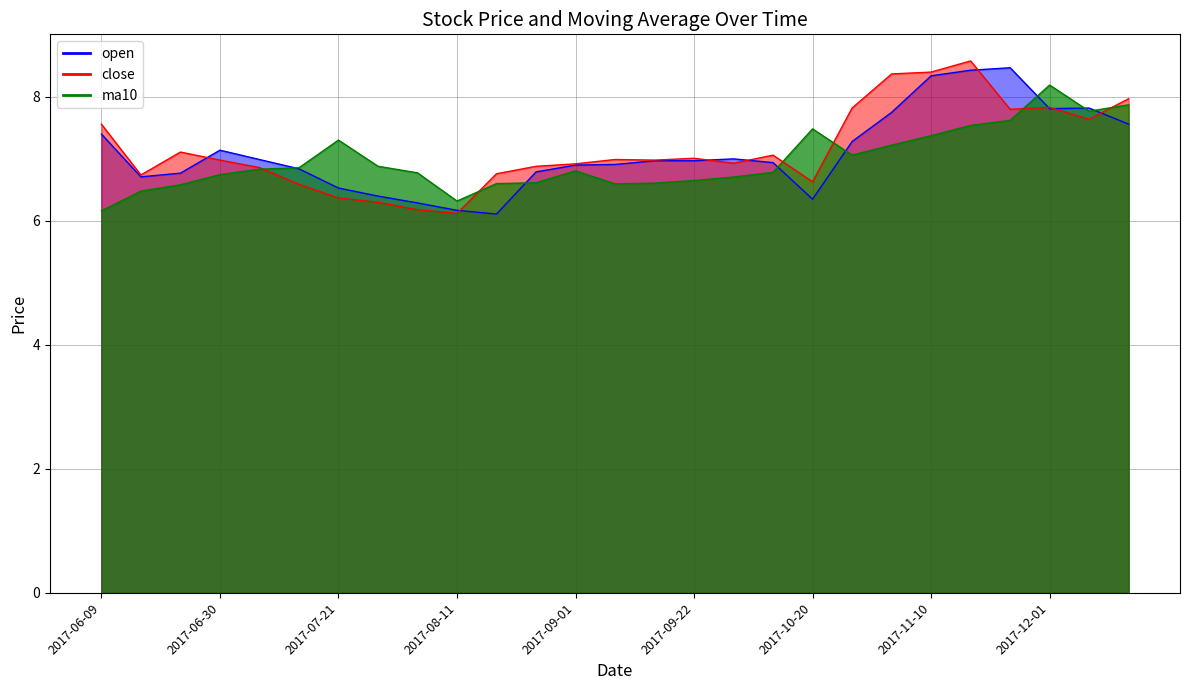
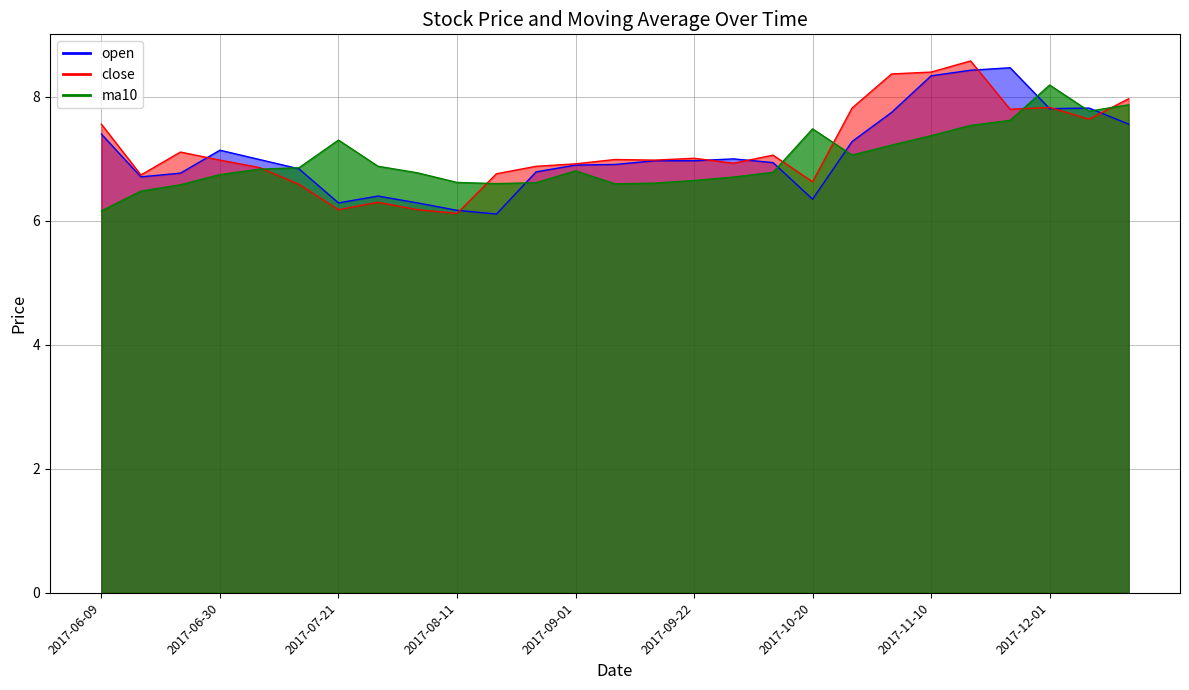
  {
    "open": {
      "2017-06-09": 7.4,
      "2017-06-30": 7.1,
-     "2017-07-21": 6.5,
+     "2017-07-21": 6.3,
      "2017-08-11": 6.2,
      "2017-10-20": 6.4,
      "2017-11-10": 8.3
    },
    "close": {
      "2017-06-09": 7.6,
      "2017-06-30": 7.0,
-     "2017-07-21": 6.4,
+     "2017-07-21": 6.2,
      "2017-08-11": 6.1,
      "2017-10-20": 6.6,
      "2017-11-10": 8.4
    },
    "ma10": {
      "2017-06-09": 6.2,
      "2017-06-30": 6.7,
      "2017-07-21": 7.3,
-     "2017-08-11": 6.3,
+     "2017-08-11": 6.6,
      "2017-09-01": 6.8,
      "2017-09-22": 6.7,
      "2017-10-20": 7.5,
      "2017-11-10": 7.4,
      "2017-12-01": 8.2
    }
  }
